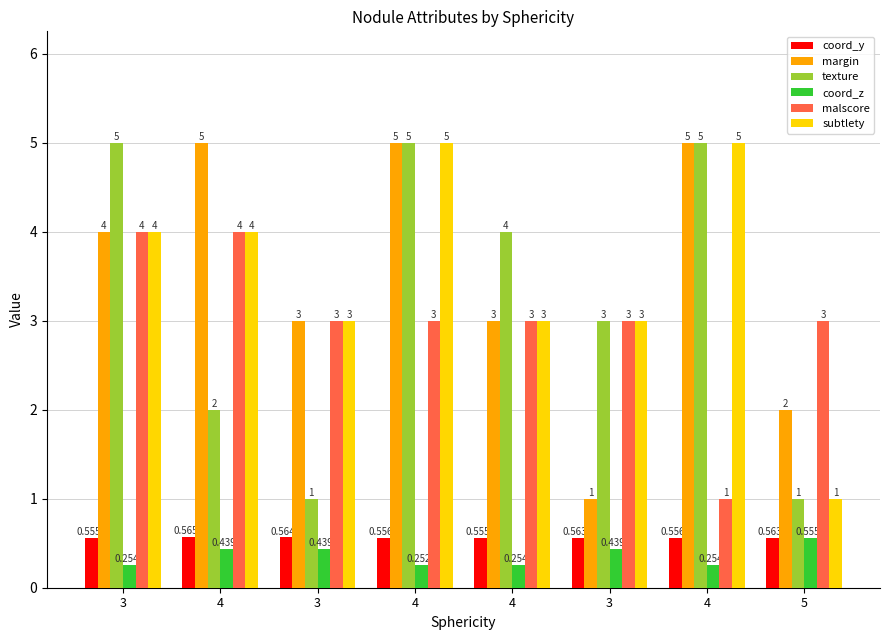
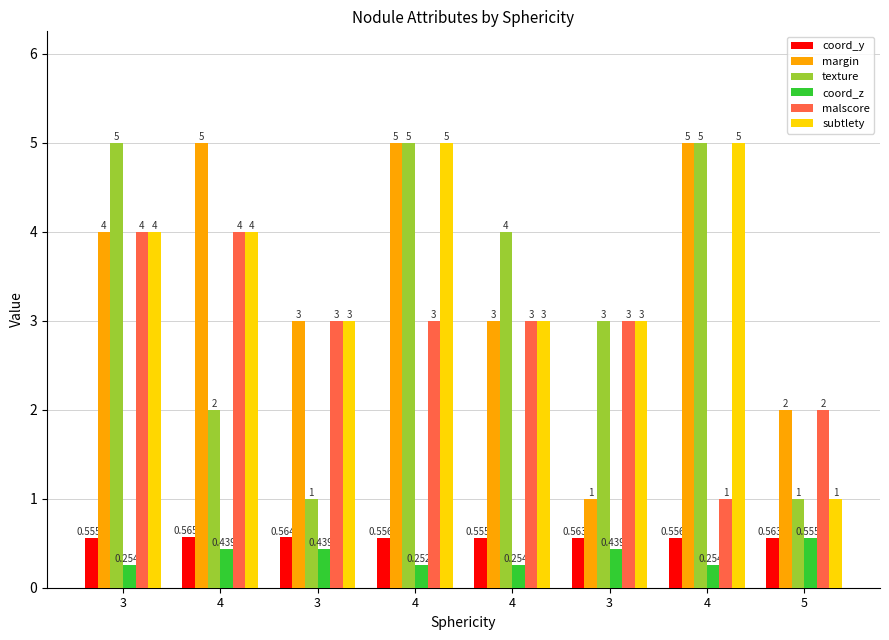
  {
    "coord_y": {
      "5": 0.5635
    },
    "texture": {
      "5": 1
    },
    "coord_z": {
      "5": 0.5559
    },
    "malscore": {
-     "5": 3
+     "5": 2
    }
  }
